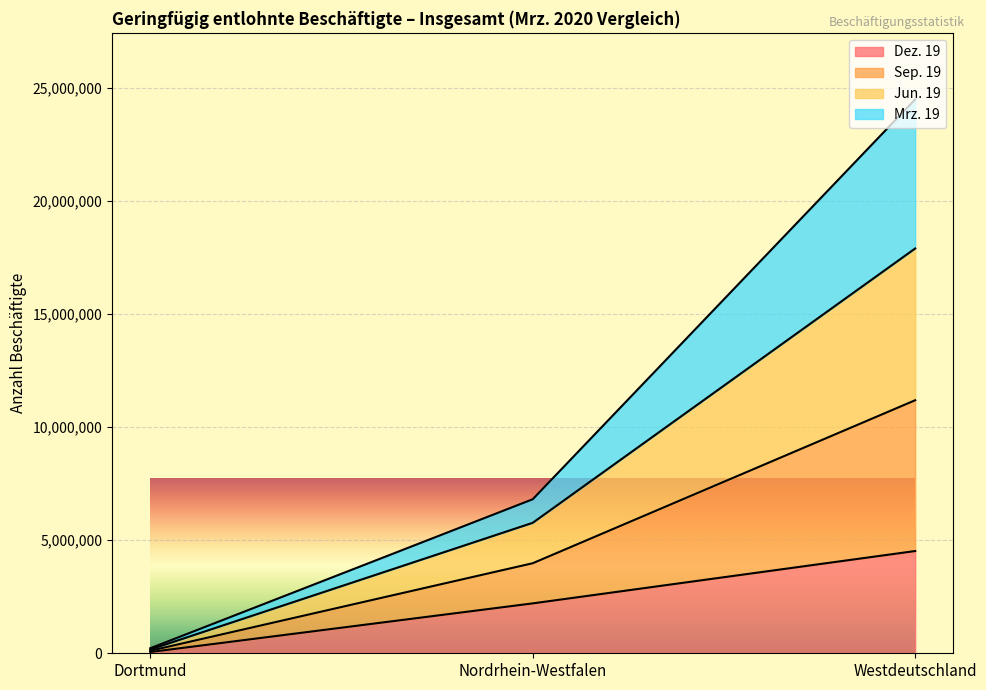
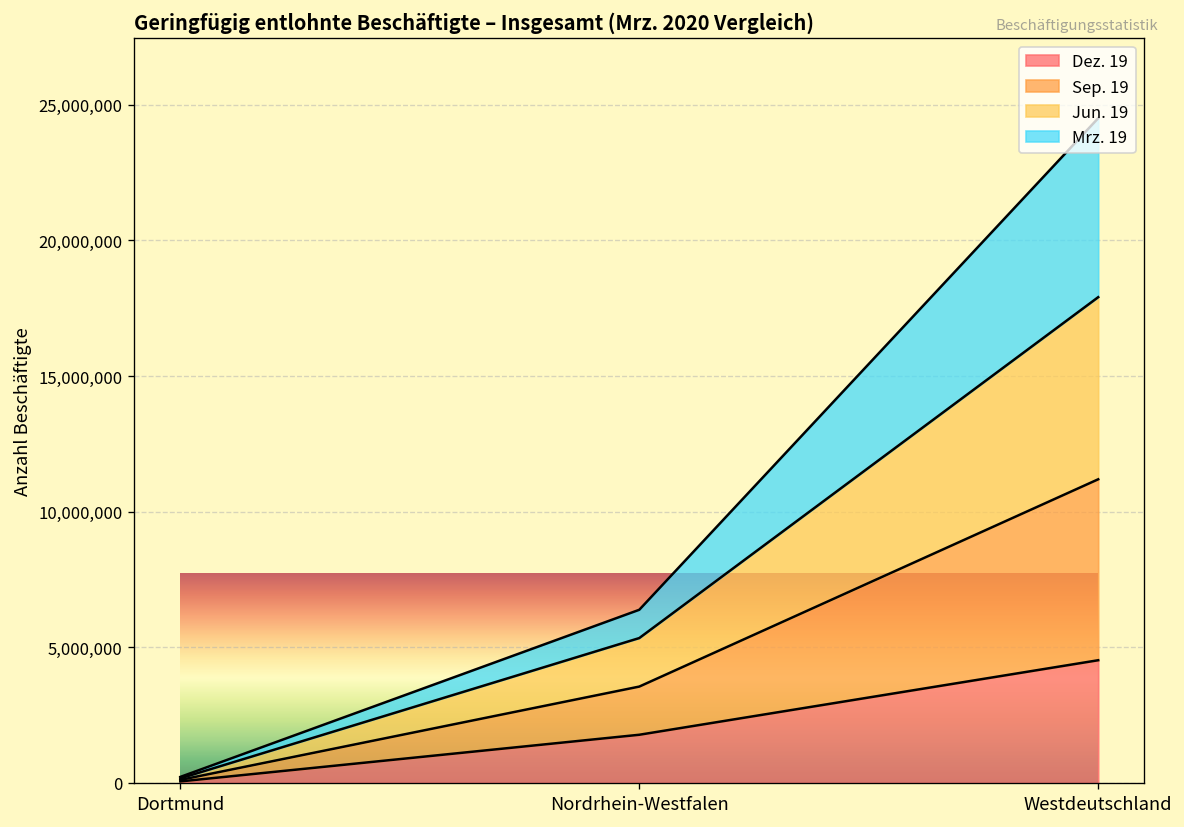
  {
    "Dez. 19": {
-     "Nordrhein-Westfalen": "2,200,000",
+     "Nordrhein-Westfalen": "1,800,000",
      "Westdeutschland": "4,500,000"
    },
    "Mrz. 19": {
      "Nordrhein-Westfalen": "1,000,000"
    }
  }
